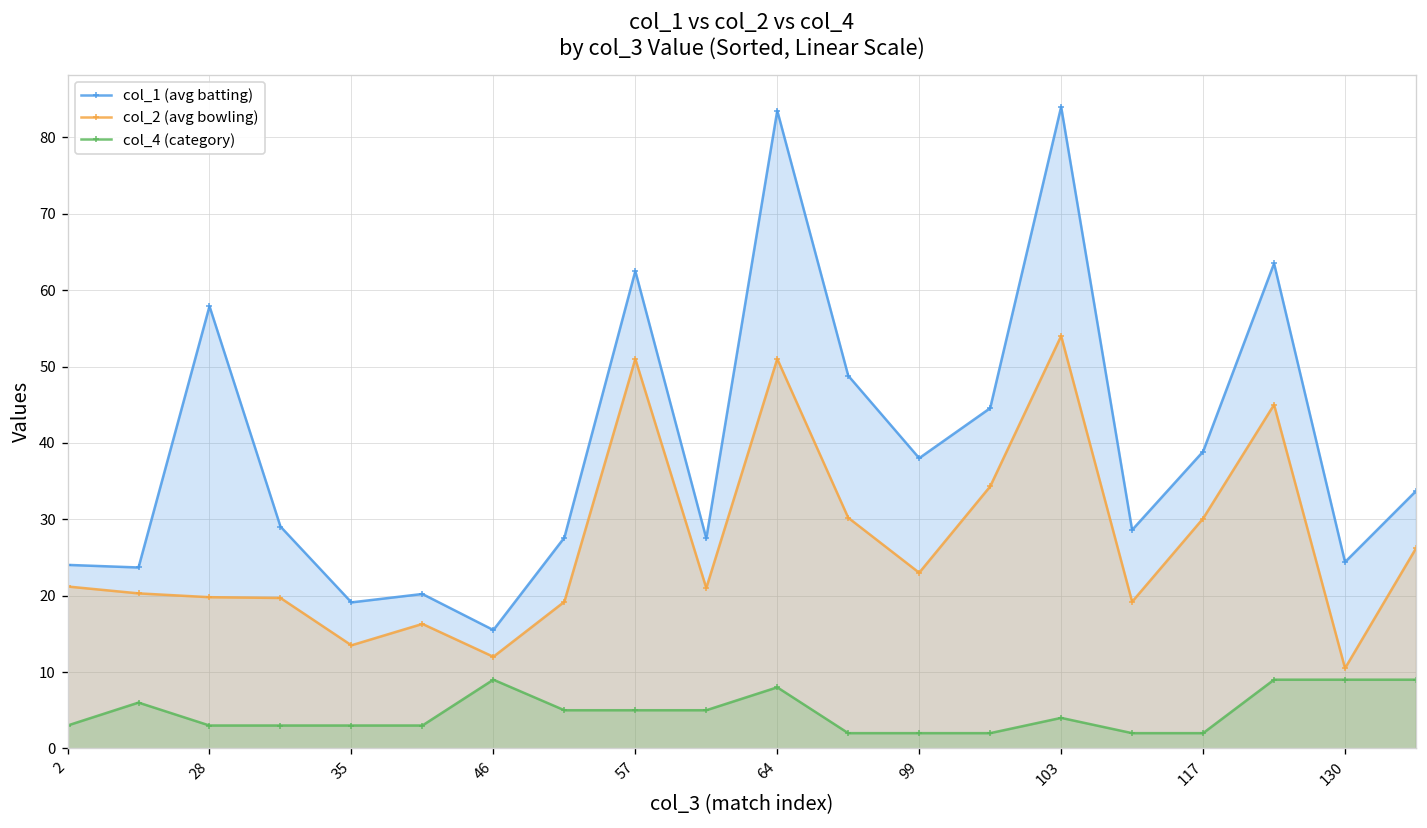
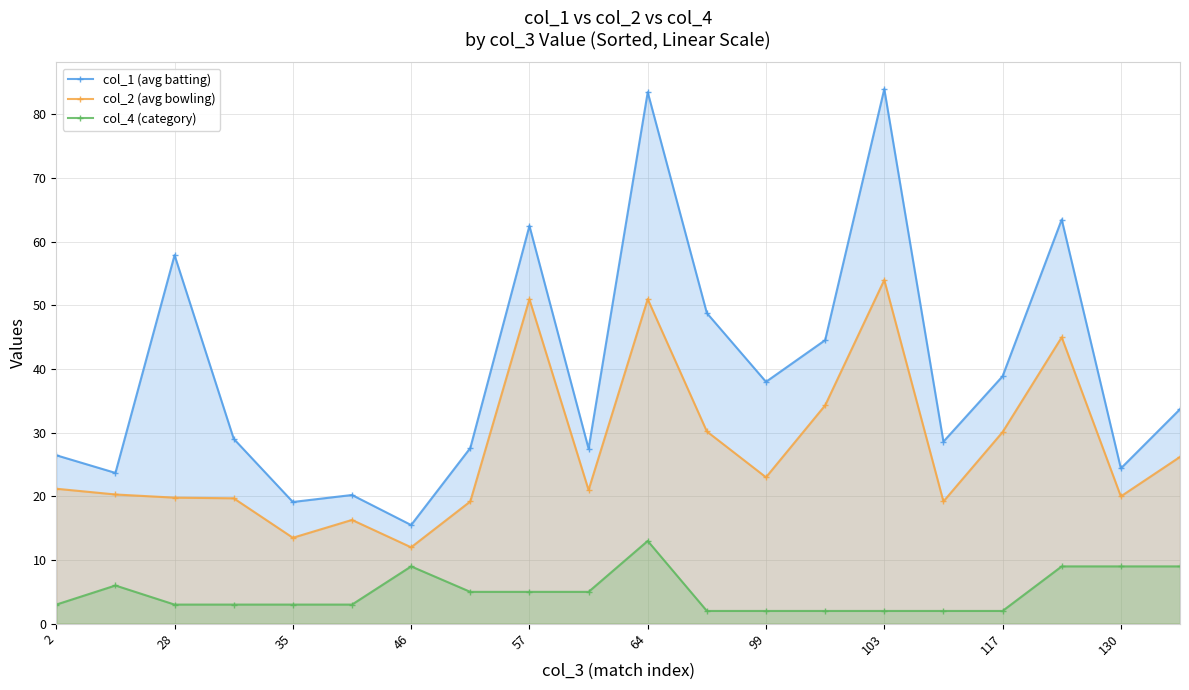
  {
    "col_1 (avg batting)": {
-     "2": 24,
+     "2": 26,
      "28": 58,
      "35": 19,
      "46": 16,
      "57": 63,
      "64": 84,
      "99": 38,
      "103": 84,
      "117": 39,
      "130": 24
    },
    "col_2 (avg bowling)": {
      "2": 21,
      "28": 20,
      "35": 14,
      "46": 12,
      "57": 51,
      "64": 51,
      "99": 23,
      "103": 54,
      "117": 30,
-     "130": 11
+     "130": 20
    },
    "col_4 (category)": {
      "2": 3,
      "28": 3,
      "35": 3,
      "46": 9,
      "57": 5,
-     "64": 8,
+     "64": 13,
      "99": 2,
-     "103": 4,
+     "103": 2,
      "117": 2,
      "130": 9
    }
  }
